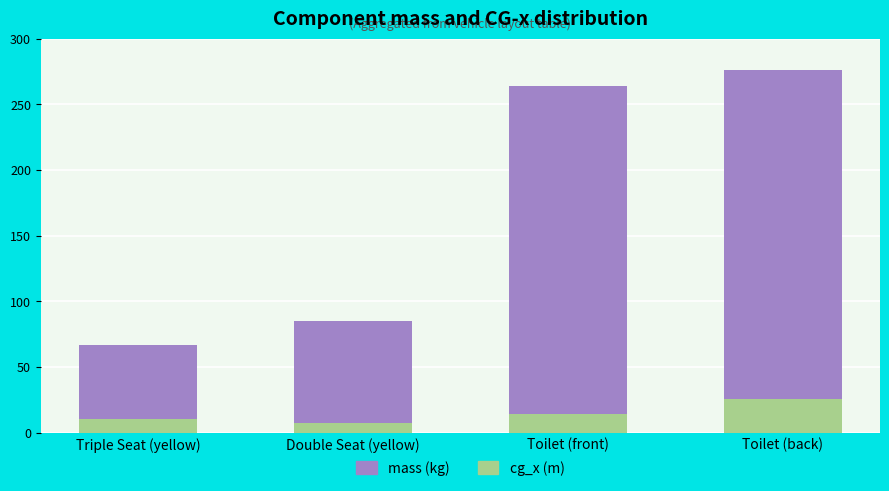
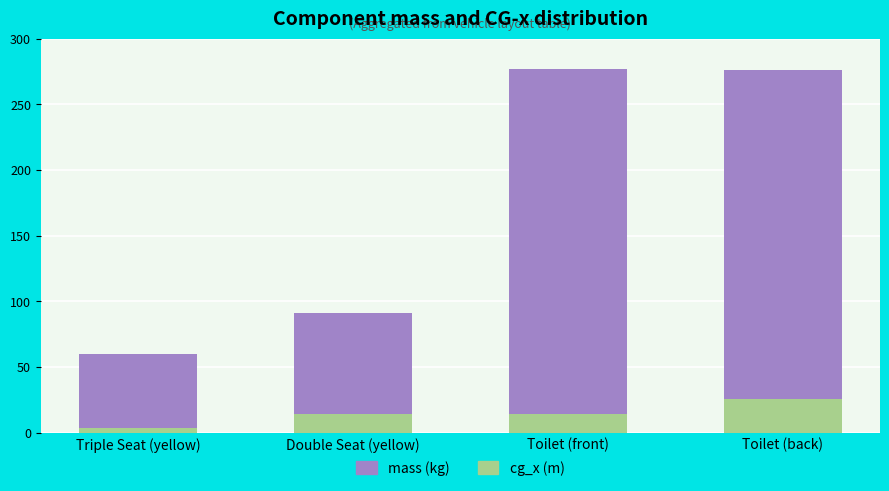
  {
    "cg_x (m)": {
-     "Triple Seat (yellow)": 10,
-     "Double Seat (yellow)": 8,
+     "Triple Seat (yellow)": 4,
+     "Double Seat (yellow)": 14,
      "Toilet (front)": 14,
      "Toilet (back)": 26
    },
    "mass (kg)": {
      "Triple Seat (yellow)": 57,
      "Double Seat (yellow)": 77,
-     "Toilet (front)": 250,
+     "Toilet (front)": 263,
      "Toilet (back)": 250
    }
  }
